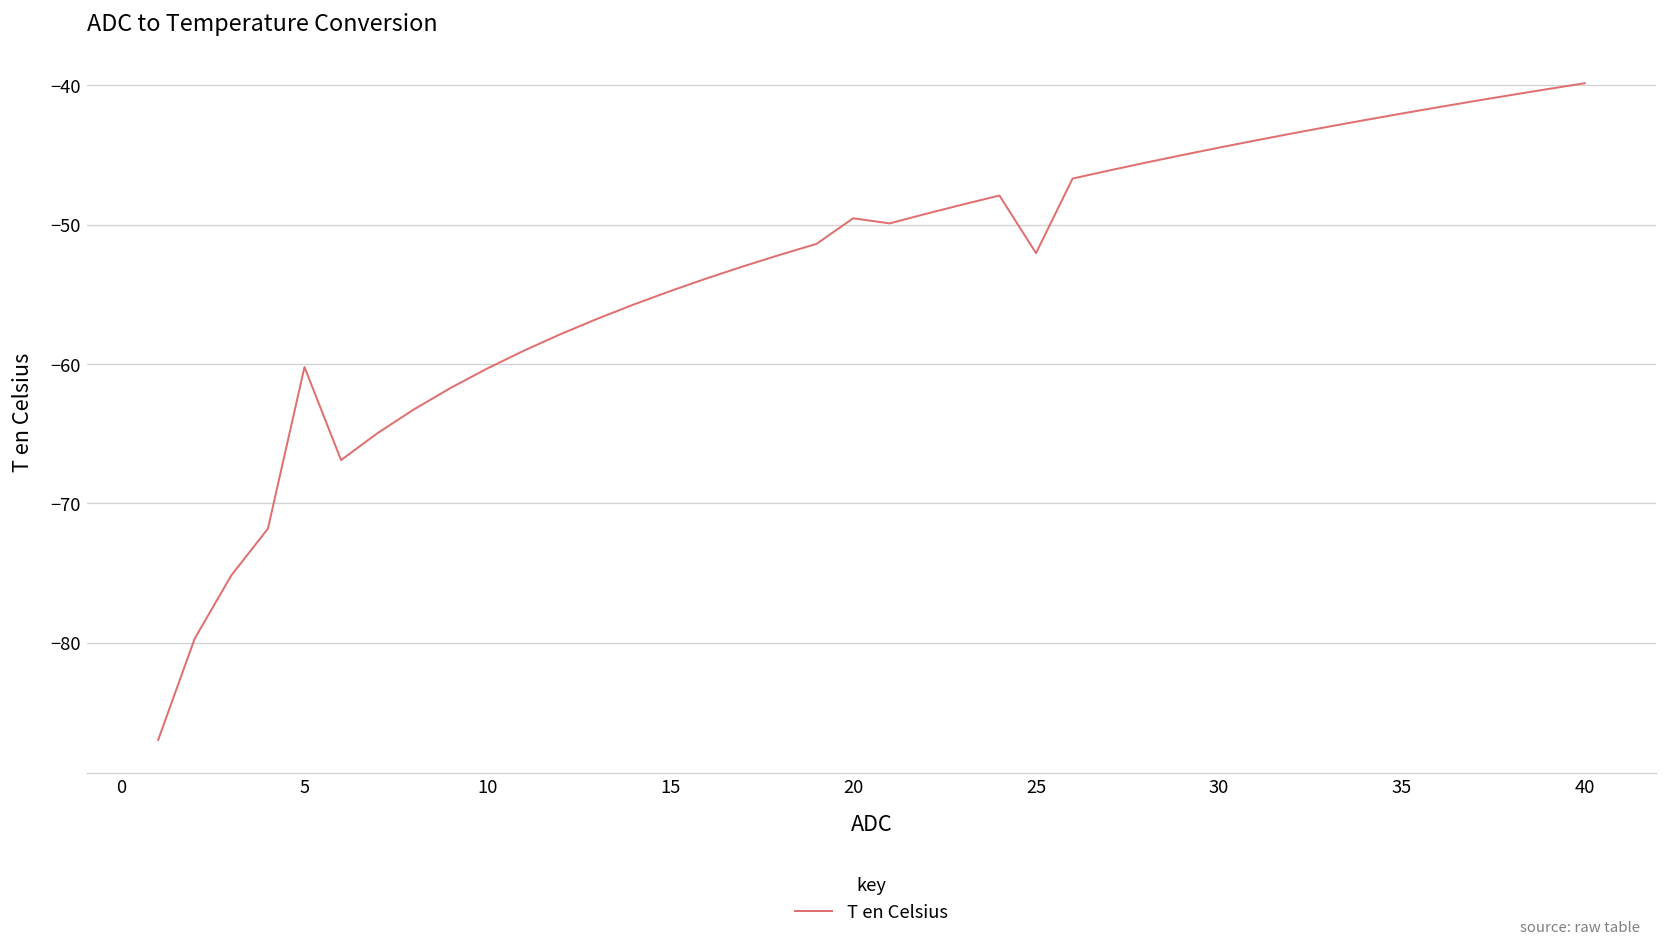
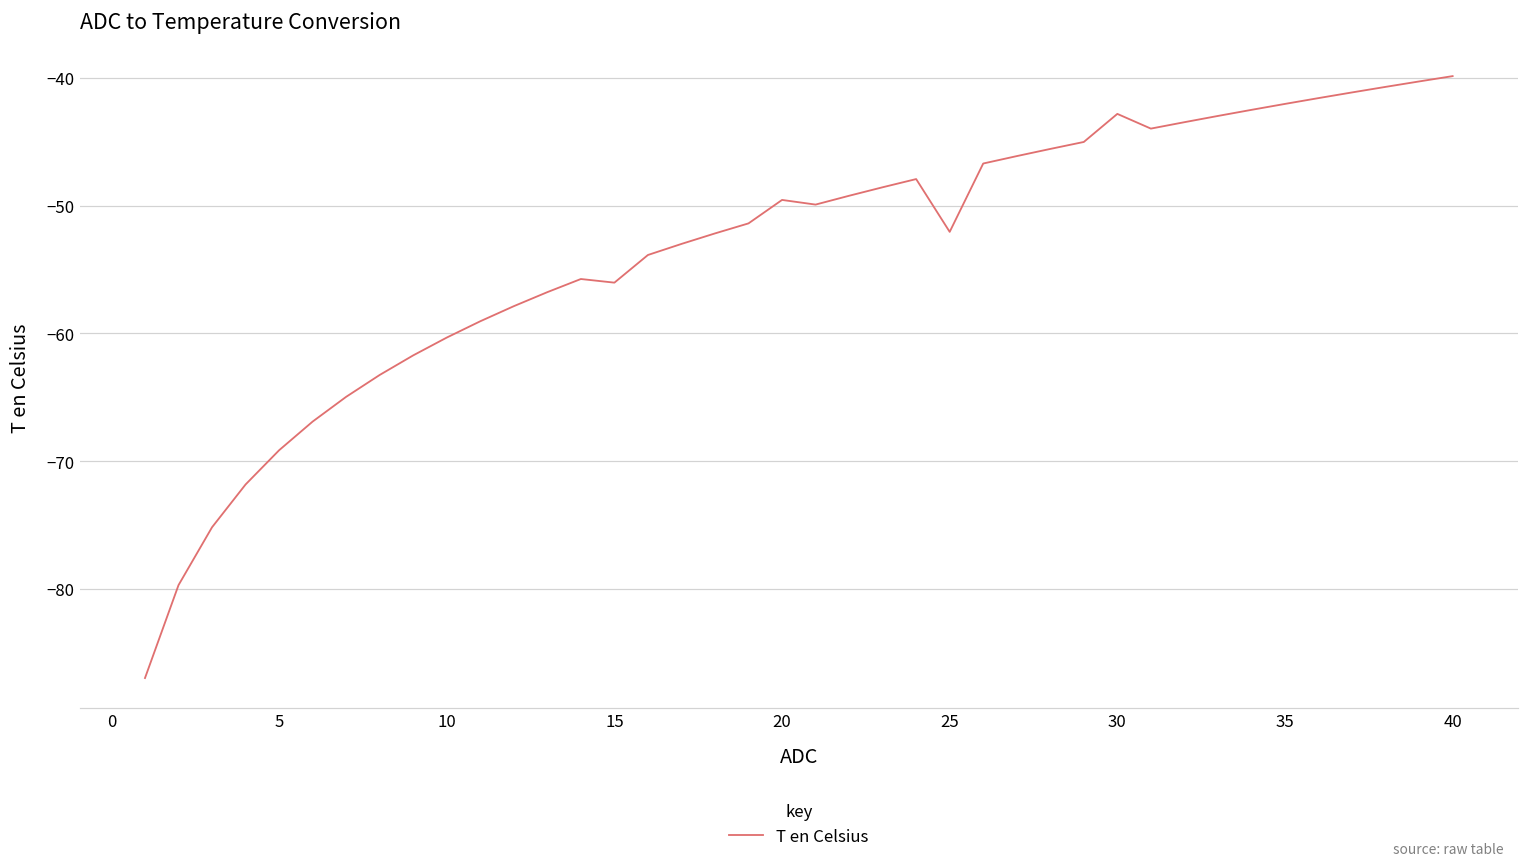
  {
-   "5": -60.2,
+   "5": -69.1,
    "10": -60.3,
-   "15": -54.8,
+   "15": -56.0,
    "20": -49.5,
    "25": -52.0,
-   "30": -44.5,
+   "30": -42.8,
    "35": -42.0,
    "40": -39.9
  }
